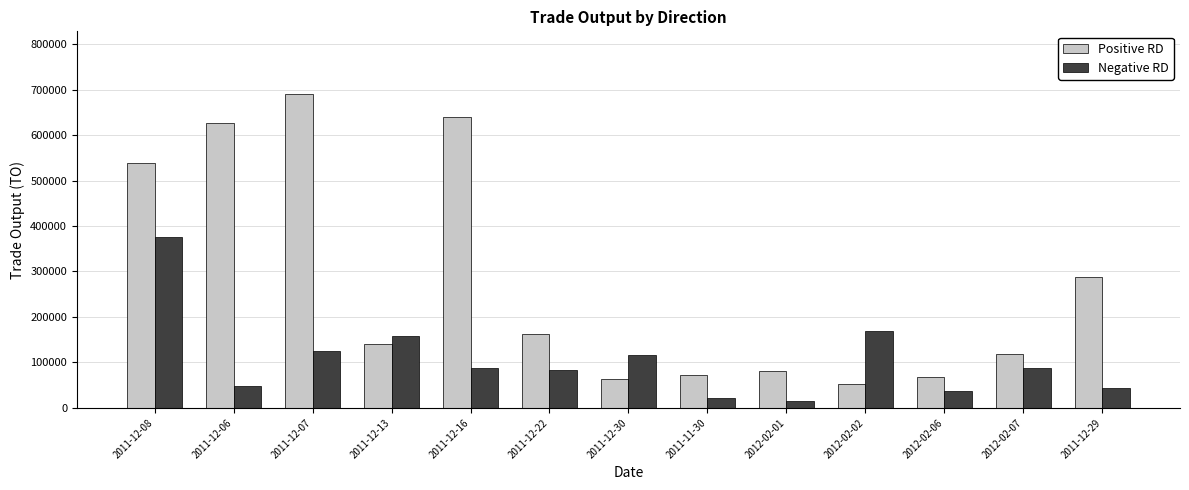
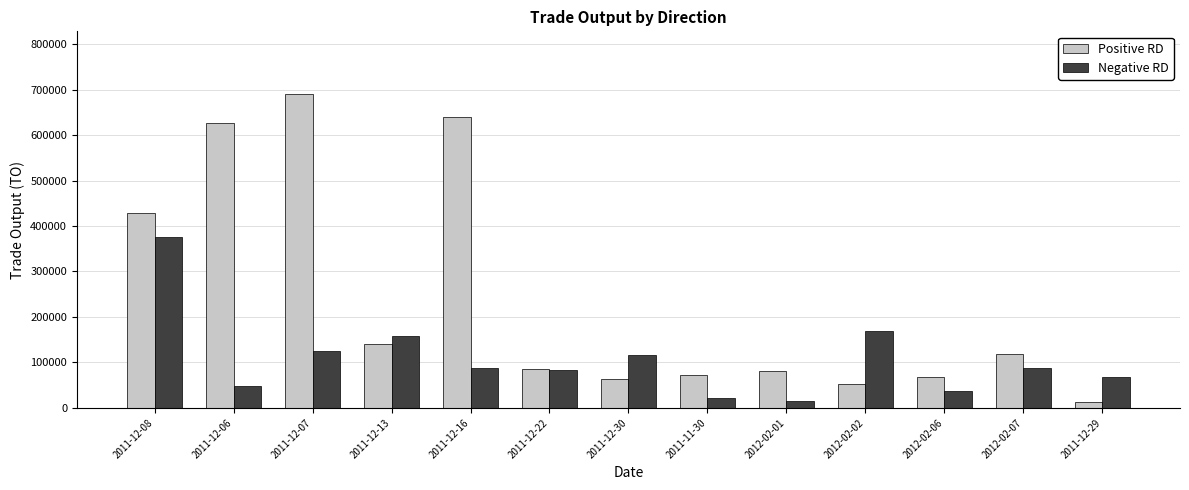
  {
    "Positive RD": {
-     "2011-12-08": 540000,
+     "2011-12-08": 430000,
      "2011-12-06": 630000,
      "2011-12-07": 690000,
      "2011-12-13": 140000,
      "2011-12-16": 640000,
-     "2011-12-22": 160000,
+     "2011-12-22": 90000,
      "2011-12-30": 60000,
      "2011-11-30": 70000,
      "2012-02-01": 80000,
      "2012-02-02": 50000,
      "2012-02-06": 70000,
      "2012-02-07": 120000,
-     "2011-12-29": 290000
+     "2011-12-29": 10000
    },
    "Negative RD": {
      "2011-12-08": 380000,
      "2011-12-06": 50000,
      "2011-12-07": 130000,
      "2011-12-13": 160000,
      "2011-12-16": 90000,
      "2011-12-22": 80000,
      "2011-12-30": 120000,
      "2011-11-30": 20000,
      "2012-02-01": 10000,
      "2012-02-02": 170000,
      "2012-02-06": 40000,
      "2012-02-07": 90000,
-     "2011-12-29": 40000
+     "2011-12-29": 70000
    }
  }
